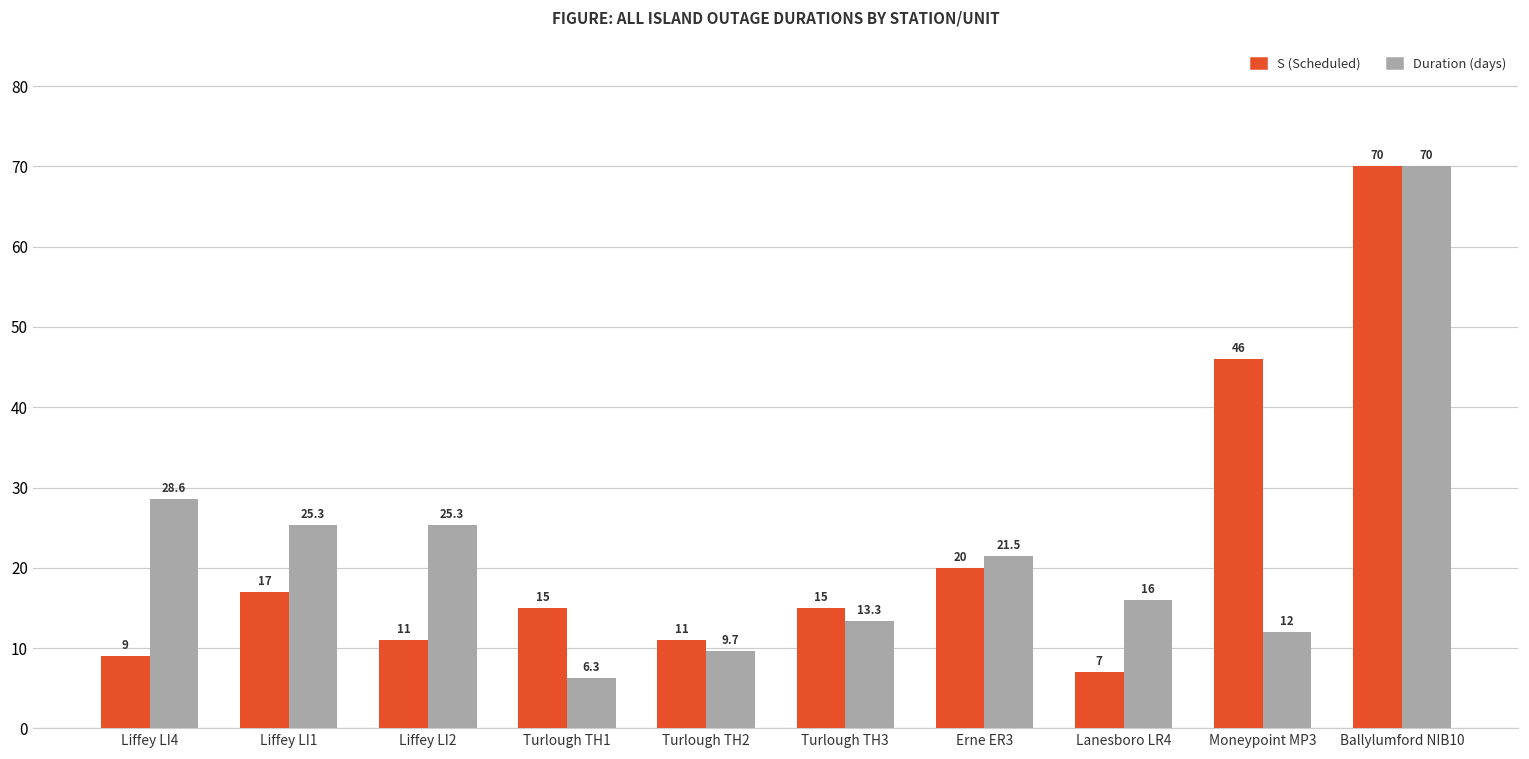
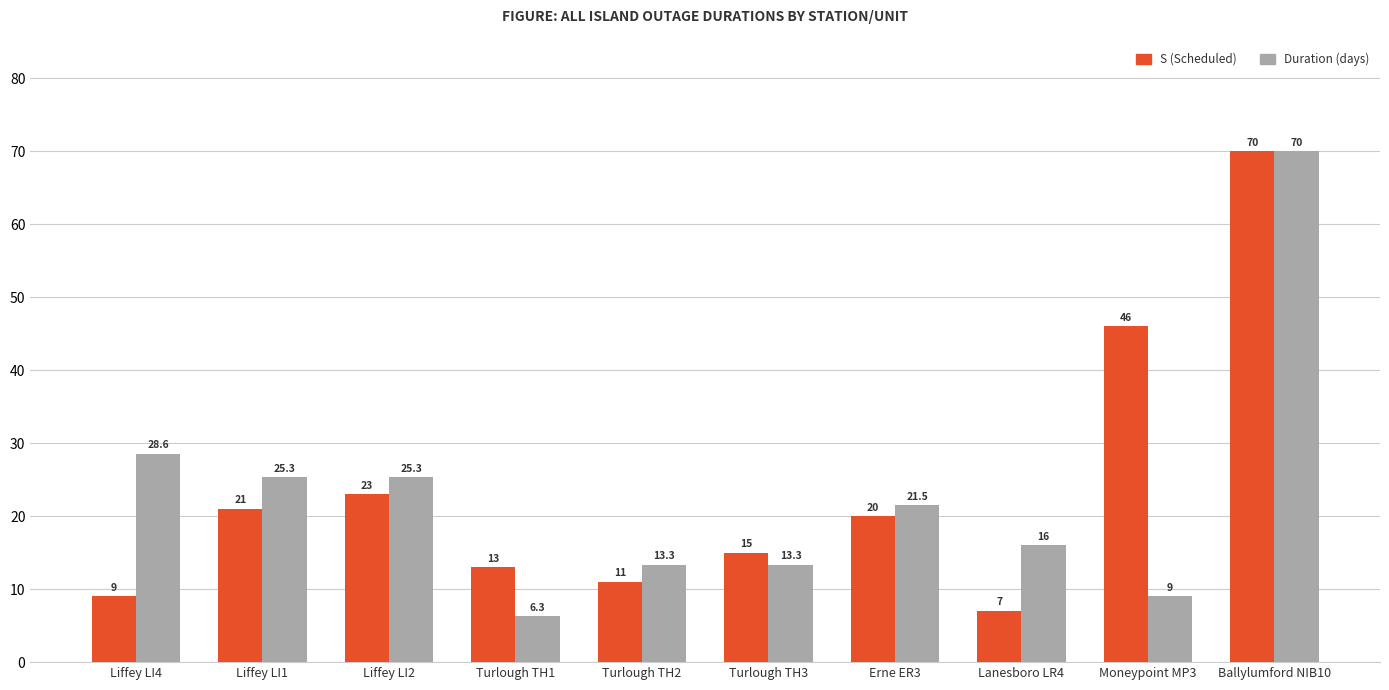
  {
    "S (Scheduled)": {
      "Liffey LI4": 9,
-     "Liffey LI1": 17,
-     "Liffey LI2": 11,
-     "Turlough TH1": 15,
+     "Liffey LI1": 21,
+     "Liffey LI2": 23,
+     "Turlough TH1": 13,
      "Turlough TH2": 11,
      "Turlough TH3": 15,
      "Erne ER3": 20,
      "Lanesboro LR4": 7,
      "Moneypoint MP3": 46,
      "Ballylumford NIB10": 70
    },
    "Duration (days)": {
      "Liffey LI4": 28.6,
      "Liffey LI1": 25.3,
      "Liffey LI2": 25.3,
      "Turlough TH1": 6.3,
-     "Turlough TH2": 9.7,
+     "Turlough TH2": 13.3,
      "Turlough TH3": 13.3,
      "Erne ER3": 21.5,
      "Lanesboro LR4": 16,
-     "Moneypoint MP3": 12,
+     "Moneypoint MP3": 9,
      "Ballylumford NIB10": 70
    }
  }
